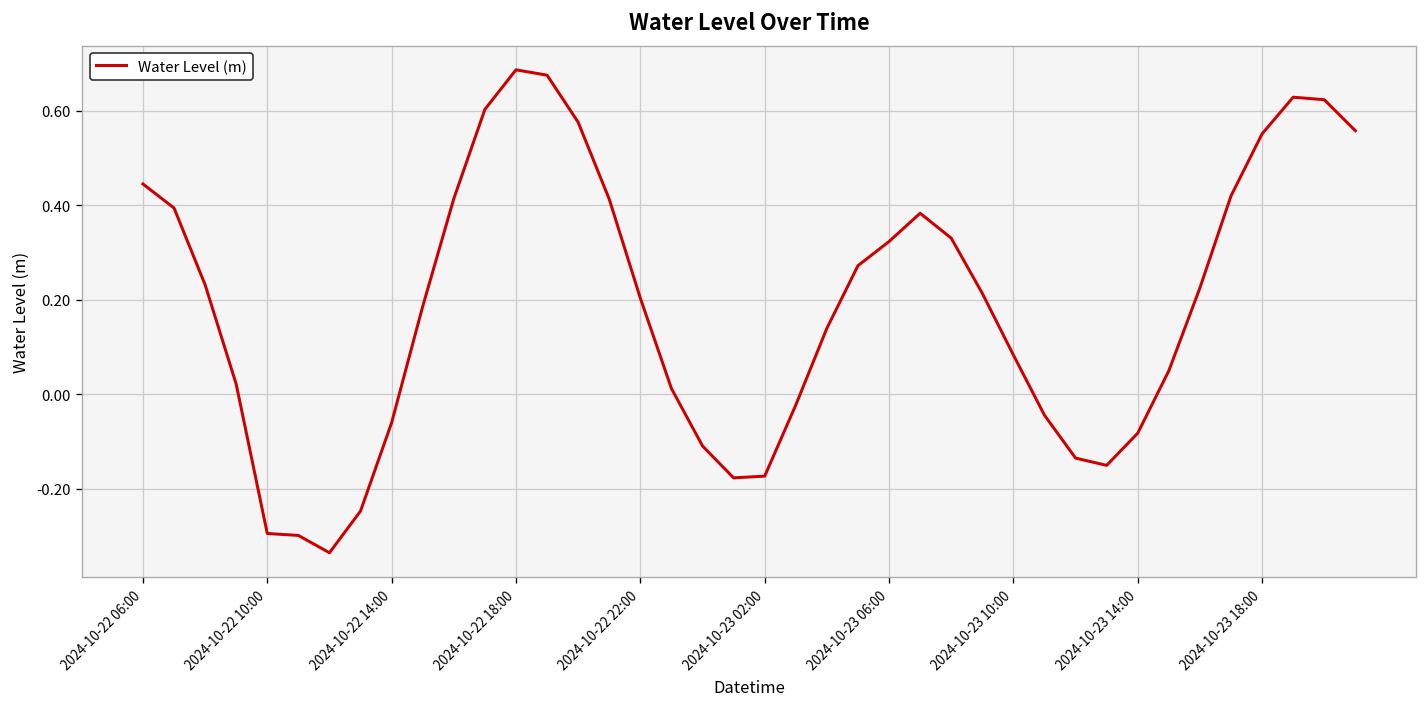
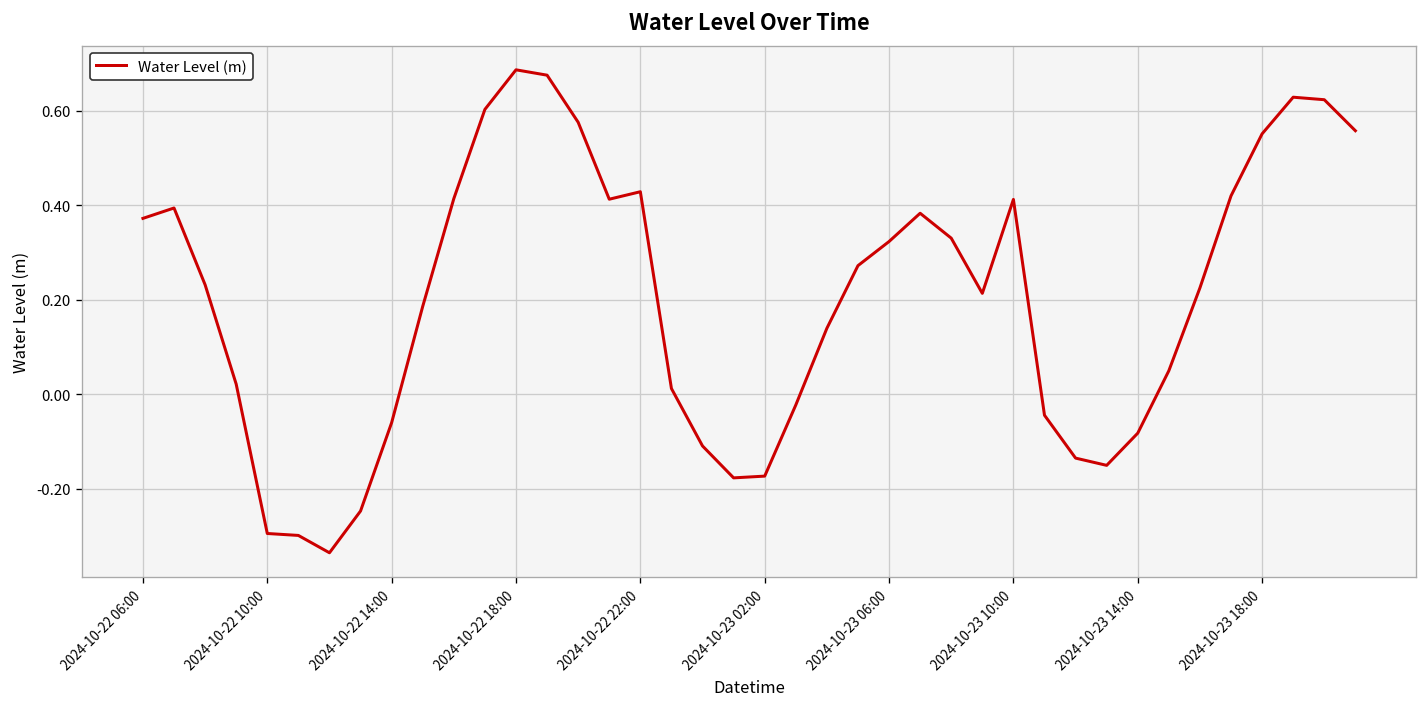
  {
-   "2024-10-22 06:00": 0.44,
+   "2024-10-22 06:00": 0.37,
    "2024-10-22 10:00": -0.29,
    "2024-10-22 14:00": -0.06,
    "2024-10-22 18:00": 0.69,
-   "2024-10-22 22:00": 0.20,
+   "2024-10-22 22:00": 0.43,
    "2024-10-23 02:00": -0.17,
    "2024-10-23 06:00": 0.32,
-   "2024-10-23 10:00": 0.08,
+   "2024-10-23 10:00": 0.41,
    "2024-10-23 14:00": -0.08,
    "2024-10-23 18:00": 0.55
  }
